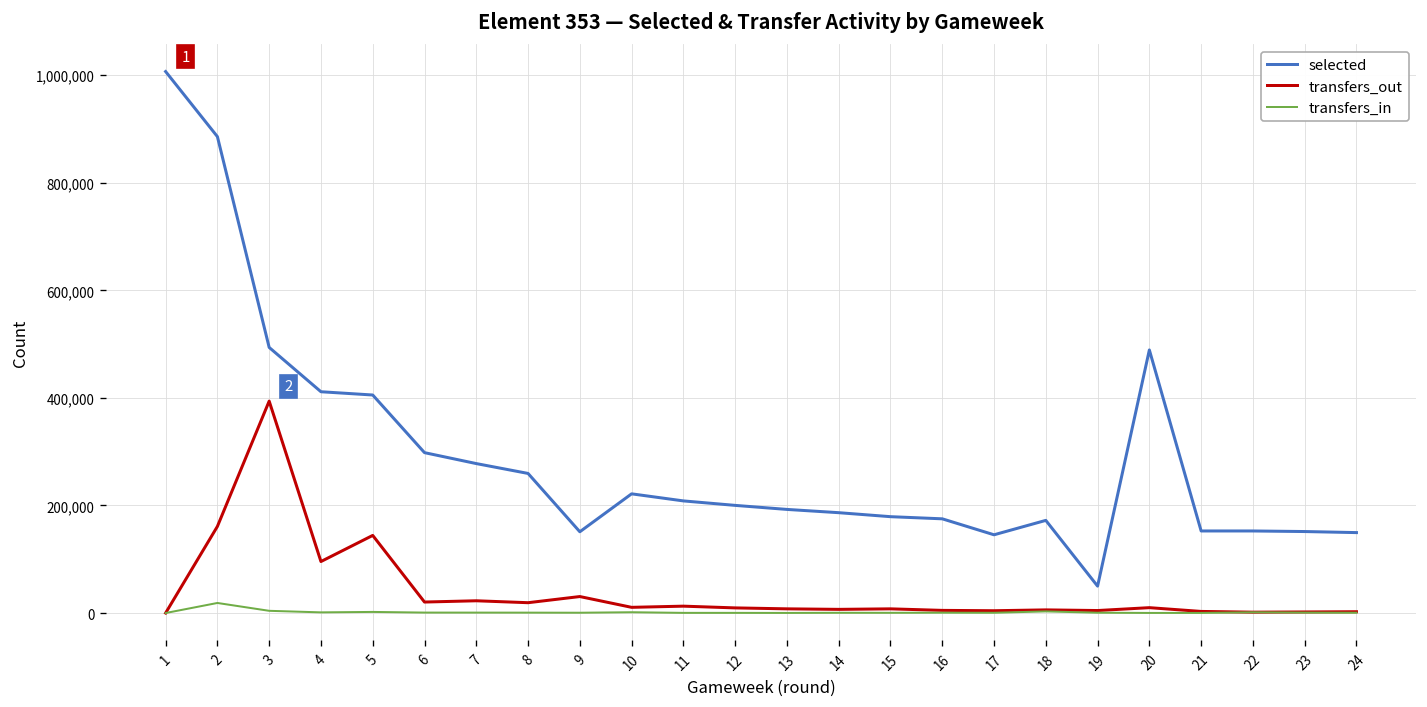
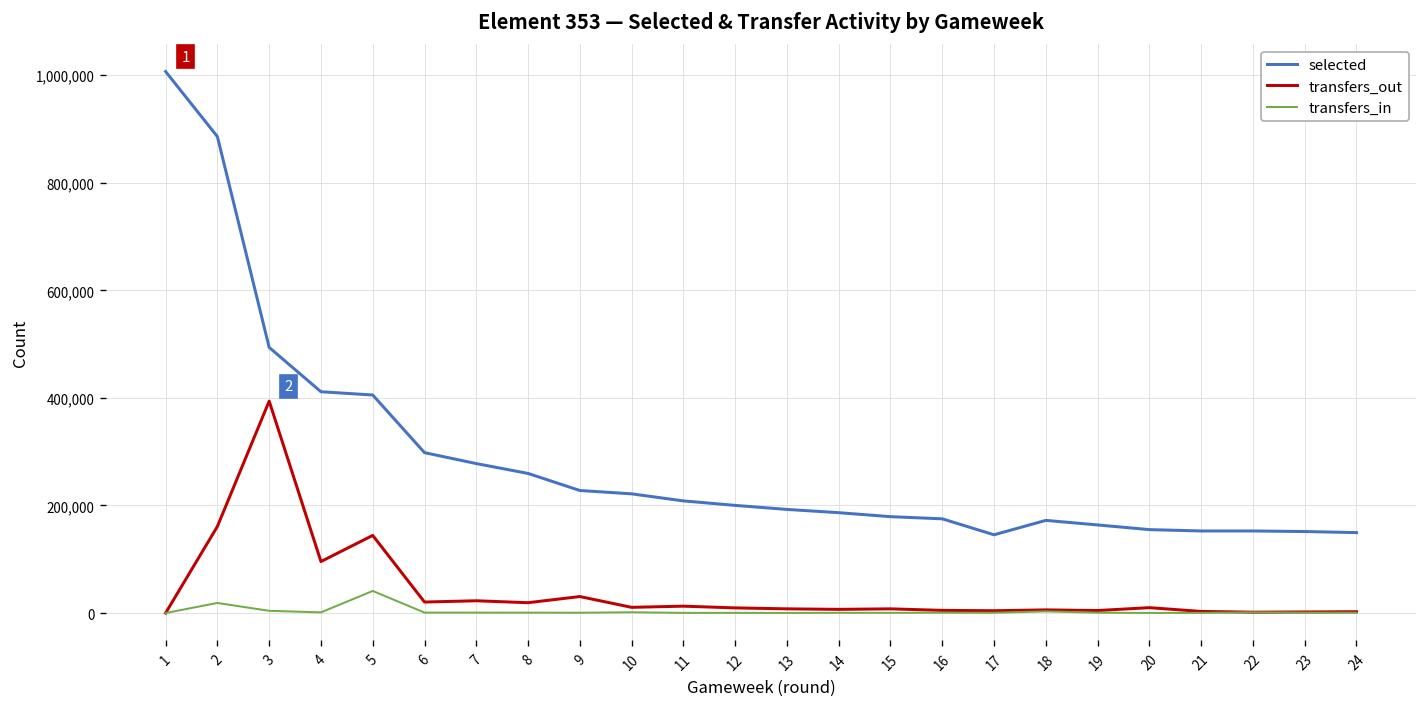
  {
    "selected": {
      "2": "890,000",
      "3": "490,000",
      "4": "410,000",
      "5": "410,000",
      "6": "300,000",
      "7": "280,000",
      "8": "260,000",
-     "9": "150,000",
+     "9": "230,000",
      "10": "220,000",
      "11": "210,000",
      "12": "200,000",
      "13": "190,000",
      "14": "190,000",
      "15": "180,000",
      "16": "180,000",
      "17": "150,000",
      "18": "170,000",
-     "19": "50,000",
-     "20": "490,000",
+     "19": "160,000",
+     "20": "160,000",
      "21": "150,000",
      "22": "150,000",
      "23": "150,000",
      "24": "150,000"
    },
    "transfers_out": {
      "2": "160,000",
      "4": "100,000",
      "5": "140,000",
      "6": "20,000",
      "7": "20,000",
      "8": "20,000",
      "9": "30,000",
      "10": "10,000",
      "11": "10,000",
      "12": "10,000",
      "13": "10,000",
      "14": "10,000",
      "15": "10,000",
      "20": "10,000"
    },
    "transfers_in": {
      "2": "20,000",
      "3": "0",
      "4": "0",
-     "5": "0",
+     "5": "40,000",
      "6": "0",
      "7": "0",
      "8": "0",
      "9": "0",
      "10": "0",
      "11": "0",
      "12": "0",
      "13": "0",
      "14": "0",
      "15": "0",
      "20": "0"
    }
  }
